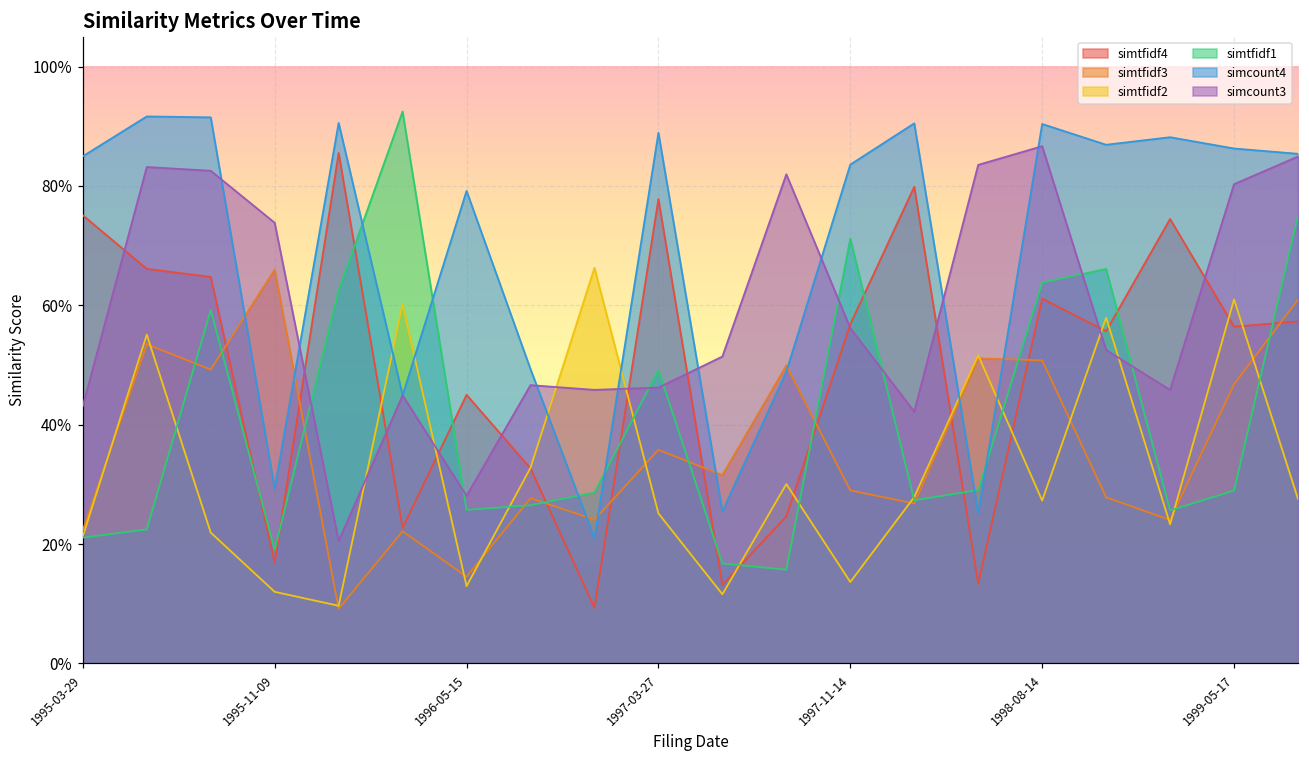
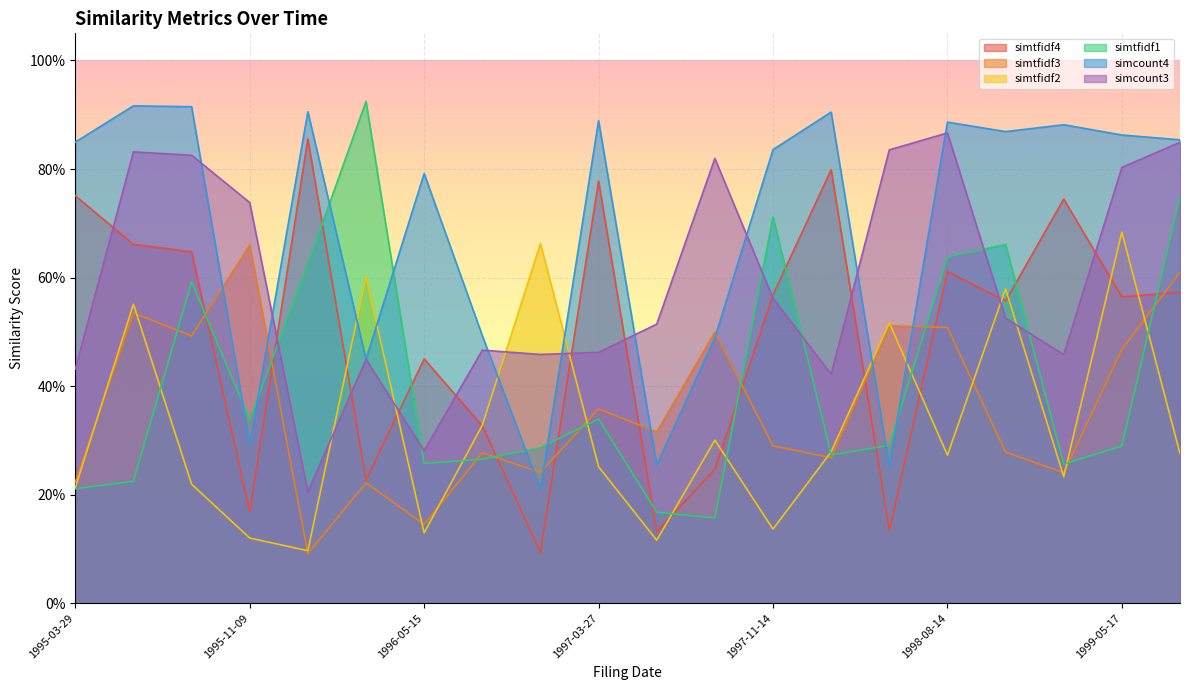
  {
    "simtfidf2": {
      "1995-11-09": "12%",
      "1996-05-15": "13%",
      "1997-03-27": "25%",
      "1997-11-14": "14%",
      "1998-08-14": "27%",
-     "1999-05-17": "61%"
+     "1999-05-17": "68%"
    },
    "simtfidf1": {
-     "1995-11-09": "19%",
+     "1995-11-09": "34%",
      "1996-05-15": "26%",
-     "1997-03-27": "49%",
+     "1997-03-27": "34%",
      "1997-11-14": "71%",
      "1998-08-14": "64%",
      "1999-05-17": "29%"
    },
    "simcount4": {
      "1995-03-29": "85%",
      "1995-11-09": "29%",
      "1996-05-15": "79%",
      "1997-03-27": "89%",
      "1997-11-14": "84%",
-     "1998-08-14": "90%",
+     "1998-08-14": "89%",
      "1999-05-17": "86%"
    },
    "simcount3": {
      "1995-03-29": "43%",
      "1995-11-09": "74%",
      "1996-05-15": "28%",
      "1997-03-27": "46%",
      "1997-11-14": "56%",
      "1998-08-14": "87%",
      "1999-05-17": "80%"
    }
  }
